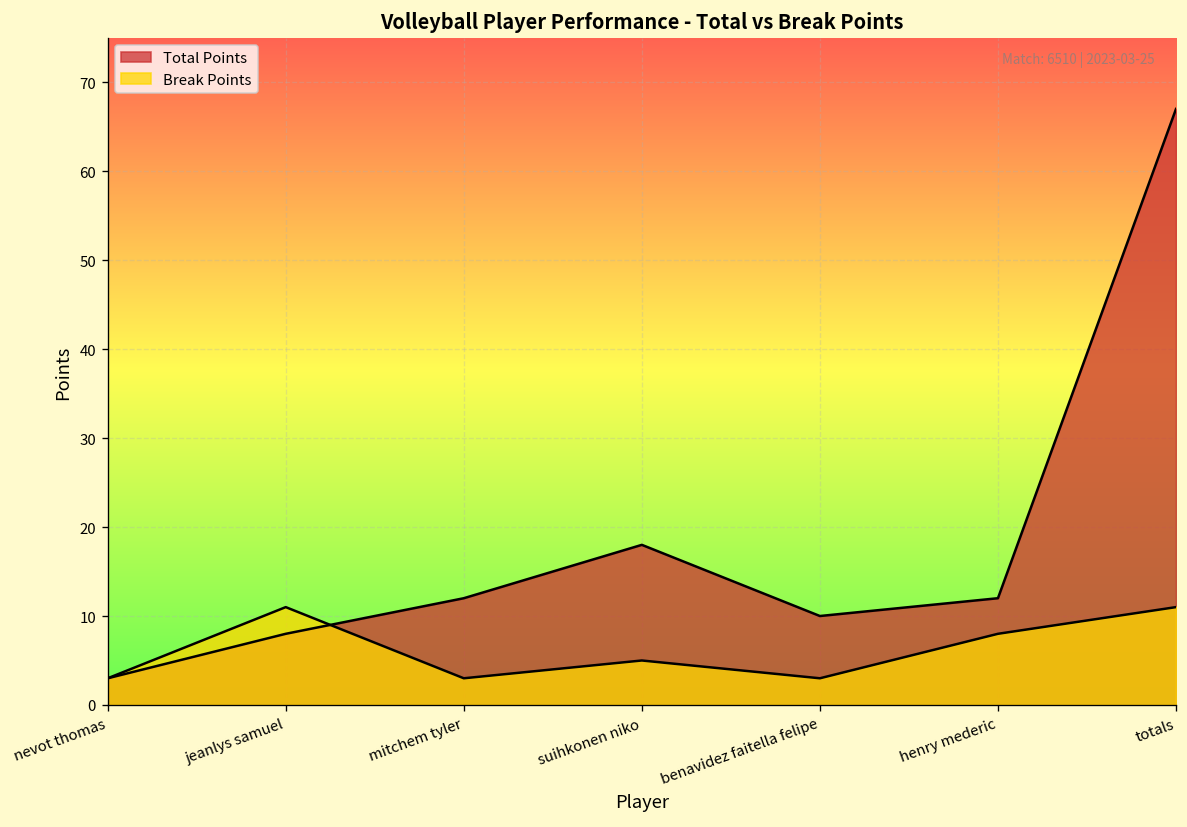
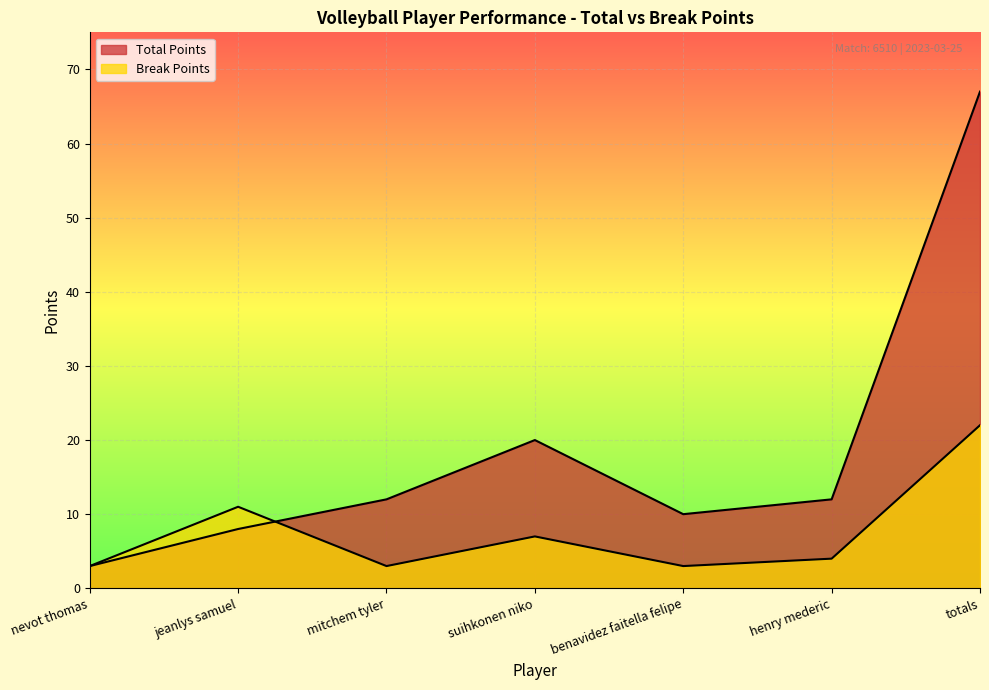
  {
    "Total Points": {
      "jeanlys samuel": 8,
      "mitchem tyler": 12,
-     "suihkonen niko": 18,
+     "suihkonen niko": 20,
      "benavidez faitella felipe": 10,
      "henry mederic": 12,
      "totals": 67
    },
    "Break Points": {
      "jeanlys samuel": 11,
      "mitchem tyler": 3,
-     "suihkonen niko": 5,
+     "suihkonen niko": 7,
      "benavidez faitella felipe": 3,
-     "henry mederic": 8,
-     "totals": 11
+     "henry mederic": 4,
+     "totals": 22
    }
  }
